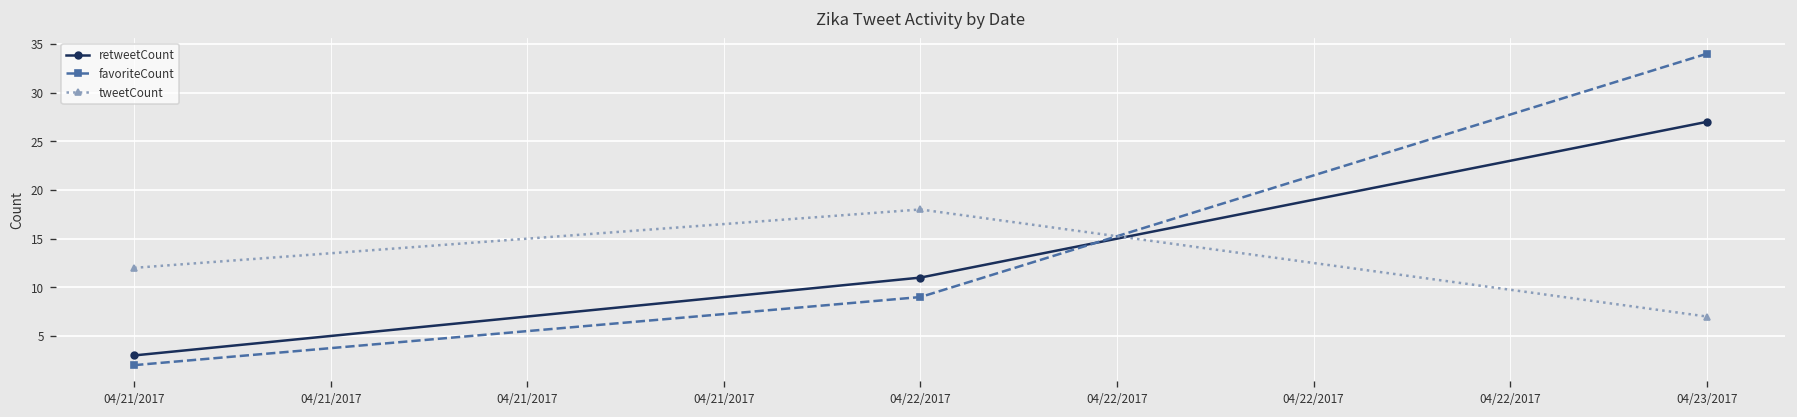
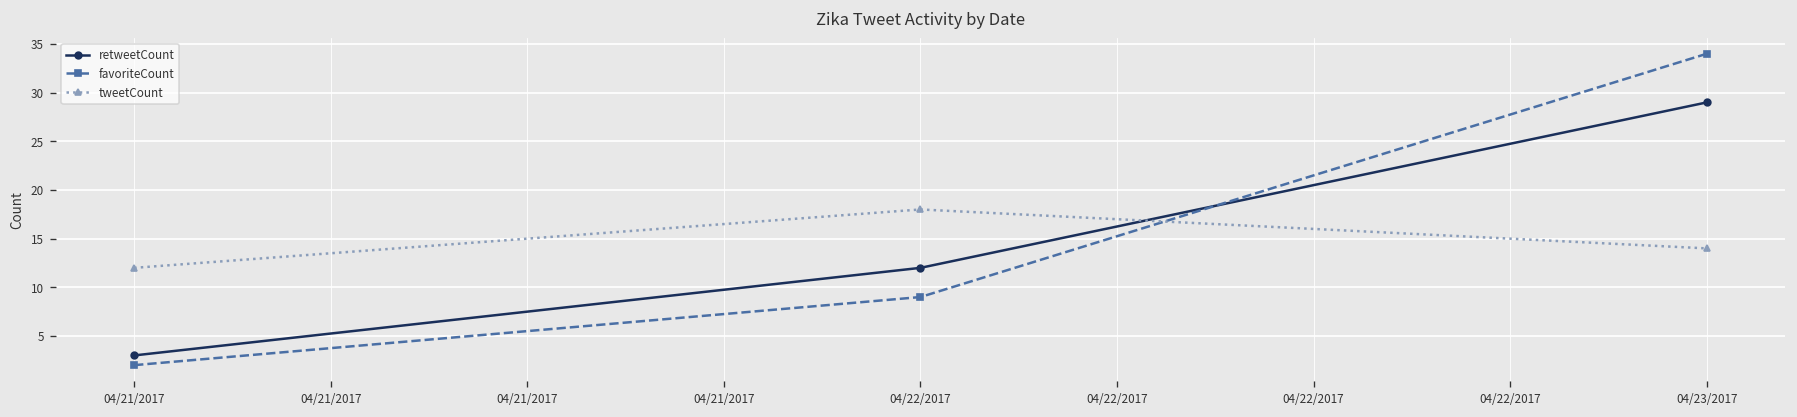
  {
    "retweetCount": {
      "04/21/2017": 3,
-     "04/22/2017": 11,
-     "04/23/2017": 27
+     "04/22/2017": 12,
+     "04/23/2017": 29
    },
    "favoriteCount": {
      "04/21/2017": 2,
      "04/22/2017": 9,
      "04/23/2017": 34
    },
    "tweetCount": {
      "04/21/2017": 12,
      "04/22/2017": 18,
-     "04/23/2017": 7
+     "04/23/2017": 14
    }
  }
